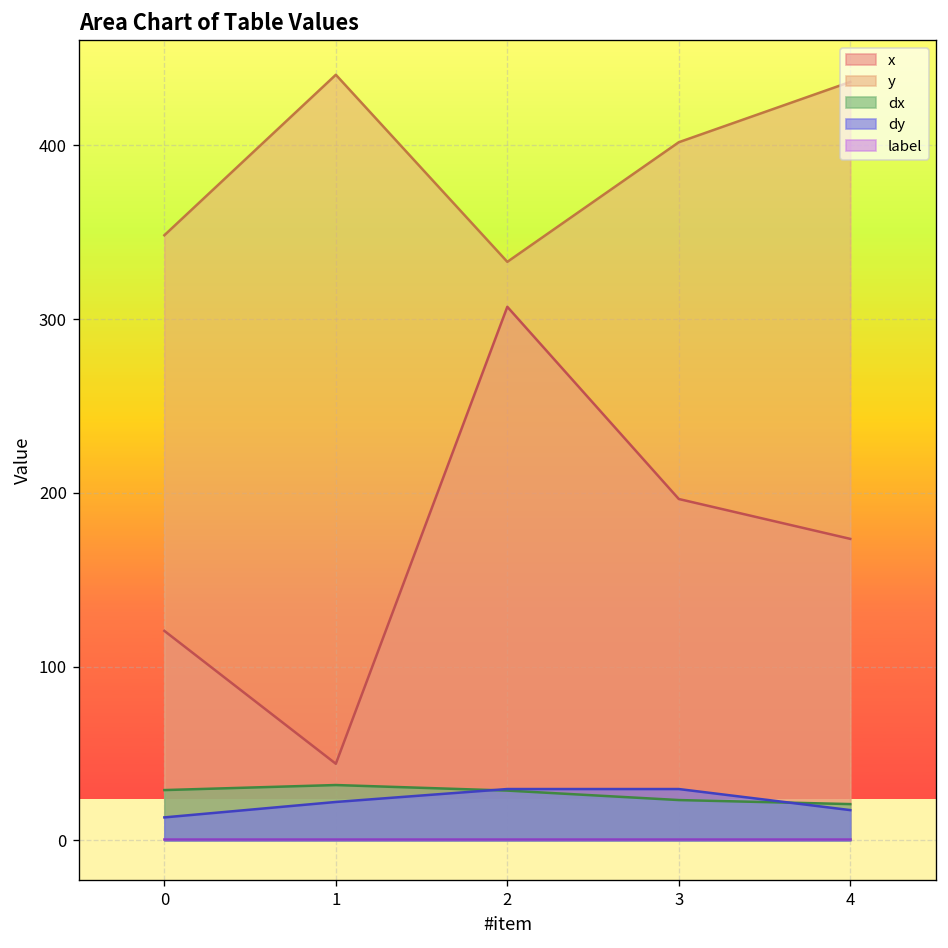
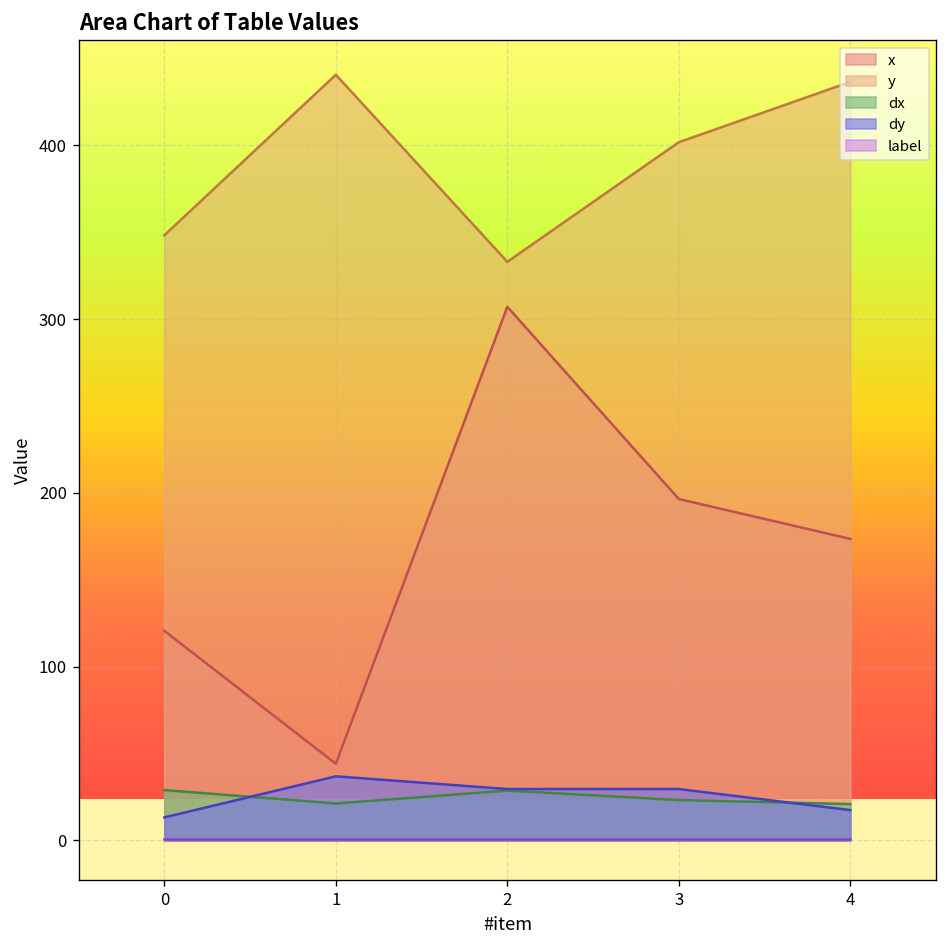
  {
    "dx": {
      "0": 29,
-     "1": 32,
+     "1": 21,
      "3": 23,
      "4": 21
    },
    "dy": {
      "0": 13,
-     "1": 22,
+     "1": 37,
      "3": 30,
      "4": 17
    },
    "label": {
      "0": 1,
      "1": 1,
      "2": 1,
      "3": 1,
      "4": 1
    }
  }
